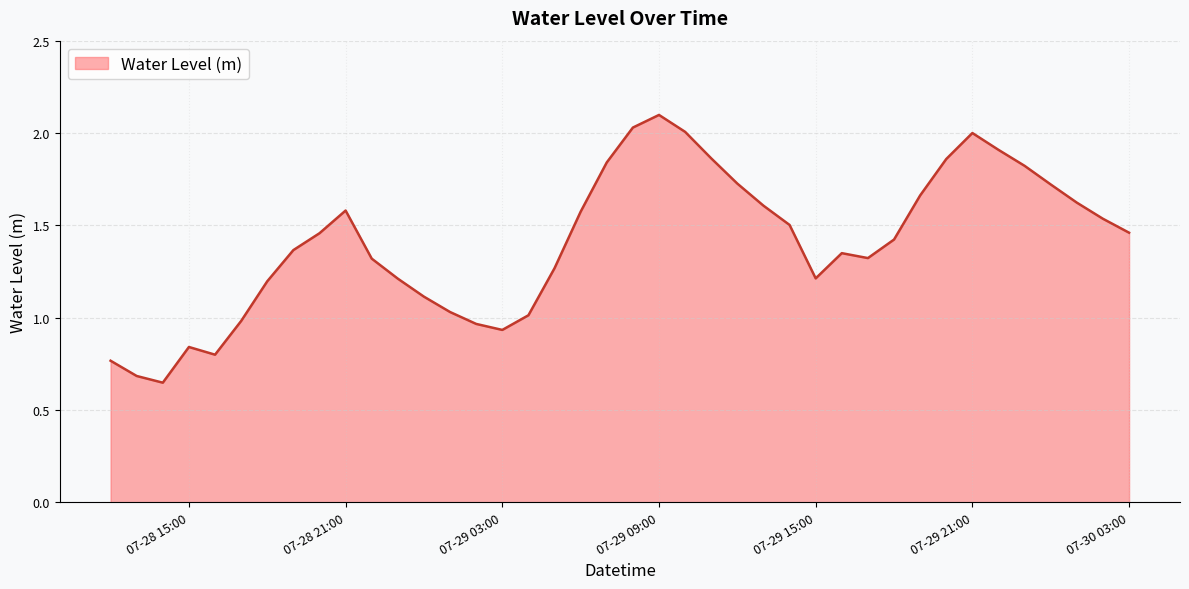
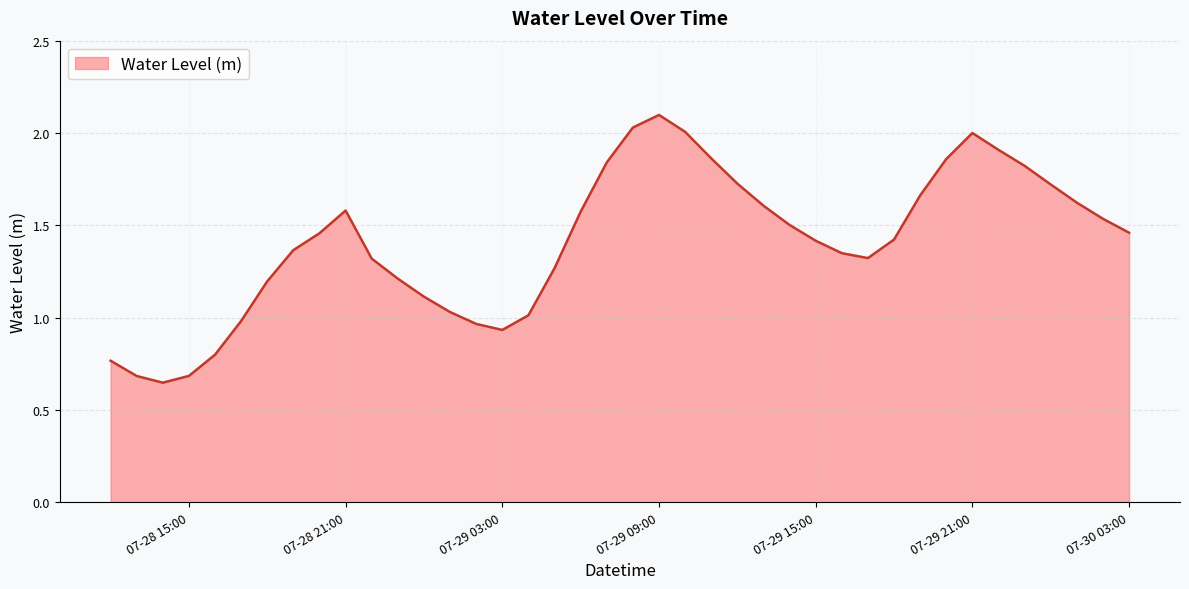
  {
-   "07-28 15:00": 0.84,
+   "07-28 15:00": 0.68,
    "07-28 21:00": 1.58,
    "07-29 03:00": 0.93,
    "07-29 09:00": 2.10,
-   "07-29 15:00": 1.21,
+   "07-29 15:00": 1.42,
    "07-29 21:00": 2.00,
    "07-30 03:00": 1.46
  }
